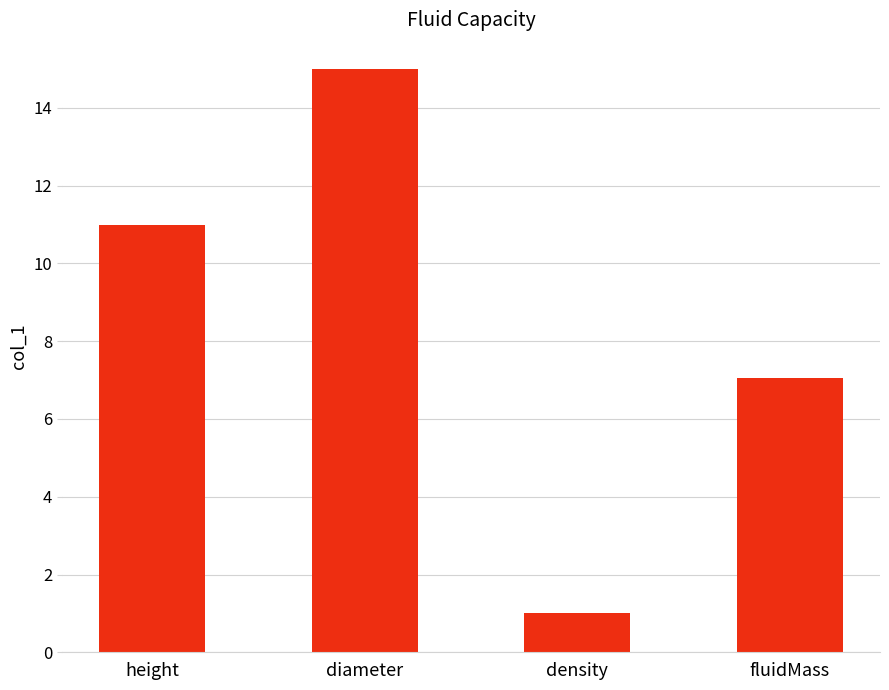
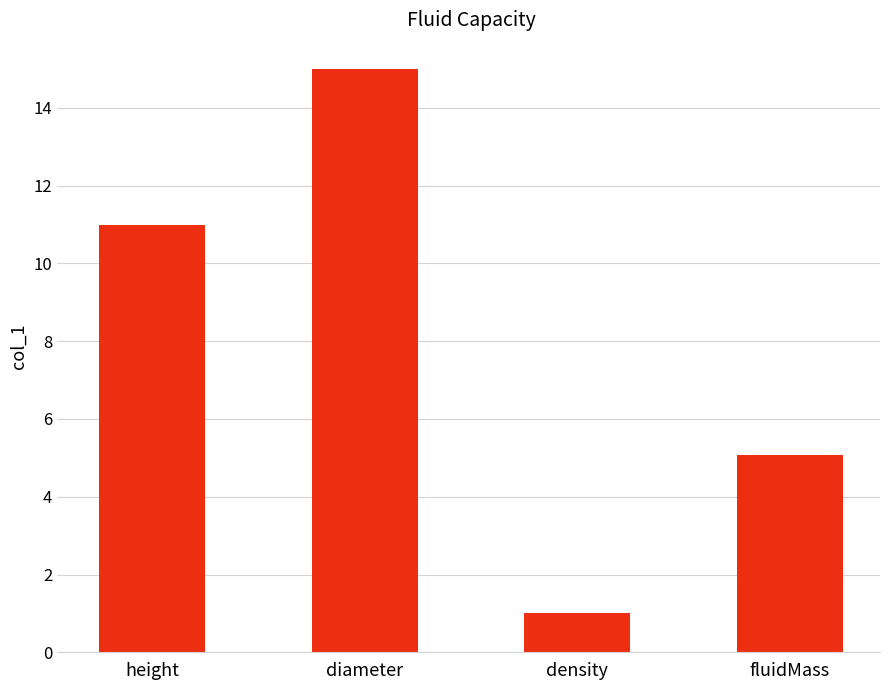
  {
    "height": 11.0,
    "diameter": 15.0,
    "density": 1.0,
-   "fluidMass": 7.1
+   "fluidMass": 5.1
  }
